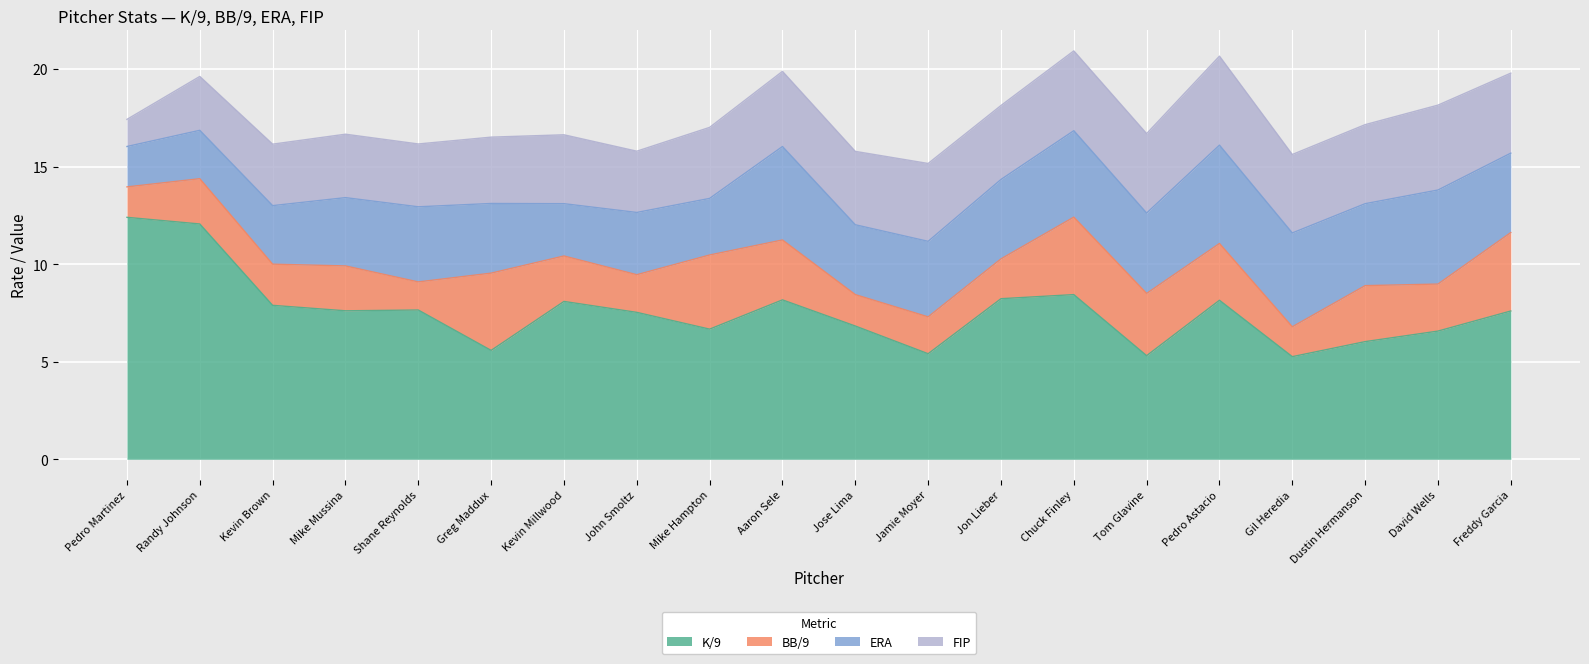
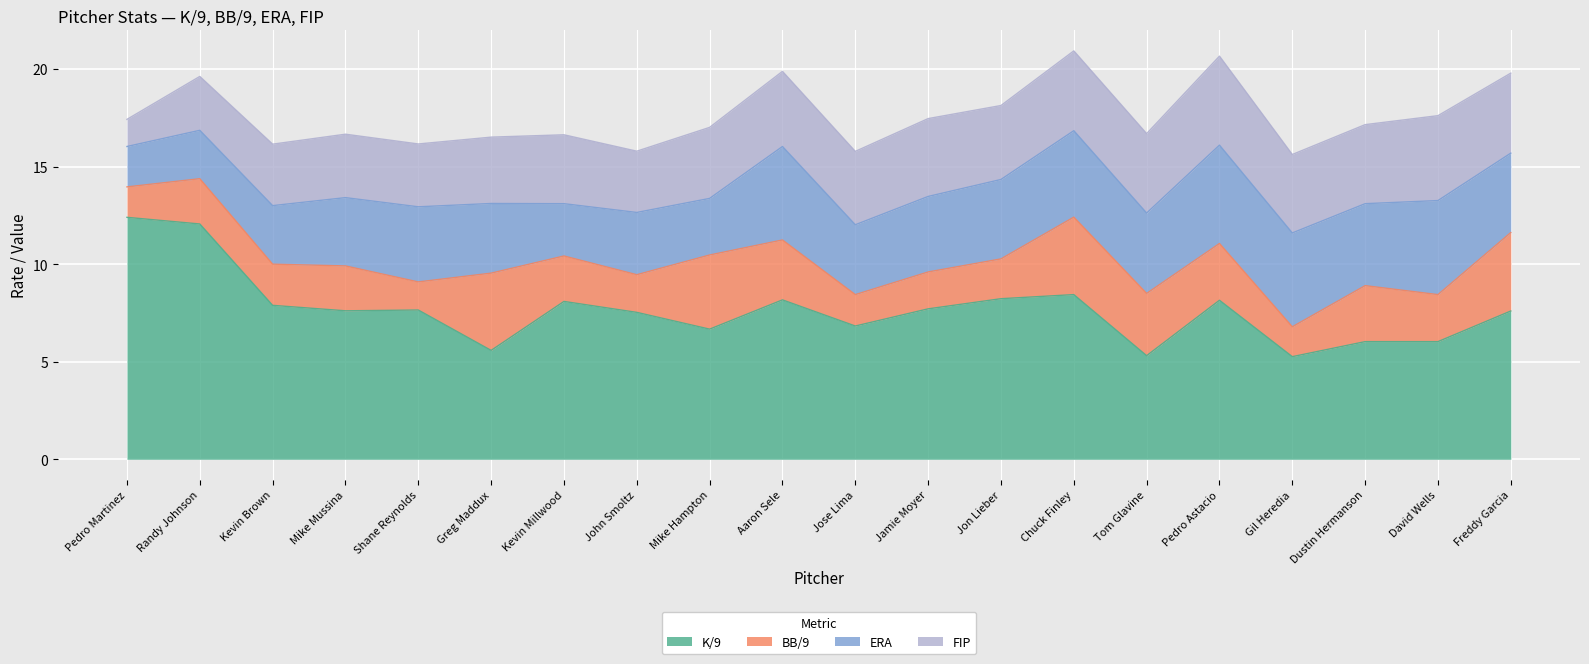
  {
    "K/9": {
      "Pedro Martinez": 12.4,
      "Randy Johnson": 12.1,
      "Kevin Brown": 7.9,
      "Mike Mussina": 7.6,
      "Shane Reynolds": 7.7,
      "Greg Maddux": 5.6,
      "Kevin Millwood": 8.1,
      "John Smoltz": 7.5,
      "Mike Hampton": 6.7,
      "Aaron Sele": 8.2,
      "Jose Lima": 6.8,
-     "Jamie Moyer": 5.4,
+     "Jamie Moyer": 7.7,
      "Jon Lieber": 8.2,
      "Chuck Finley": 8.4,
      "Tom Glavine": 5.3,
      "Pedro Astacio": 8.2,
      "Gil Heredia": 5.3,
      "Dustin Hermanson": 6.0,
-     "David Wells": 6.6,
+     "David Wells": 6.0,
      "Freddy Garcia": 7.6
    },
    "BB/9": {
      "Pedro Martinez": 1.6,
      "Randy Johnson": 2.3,
      "Kevin Brown": 2.1,
      "Mike Mussina": 2.3,
      "Shane Reynolds": 1.4,
      "Greg Maddux": 4.0,
      "Kevin Millwood": 2.3,
      "John Smoltz": 1.9,
      "Mike Hampton": 3.8,
      "Aaron Sele": 3.1,
      "Jose Lima": 1.6,
      "Jamie Moyer": 1.9,
      "Jon Lieber": 2.0,
      "Chuck Finley": 4.0,
      "Tom Glavine": 3.2,
      "Pedro Astacio": 2.9,
      "Gil Heredia": 1.5,
      "Dustin Hermanson": 2.9,
      "David Wells": 2.4,
      "Freddy Garcia": 4.0
    }
  }
